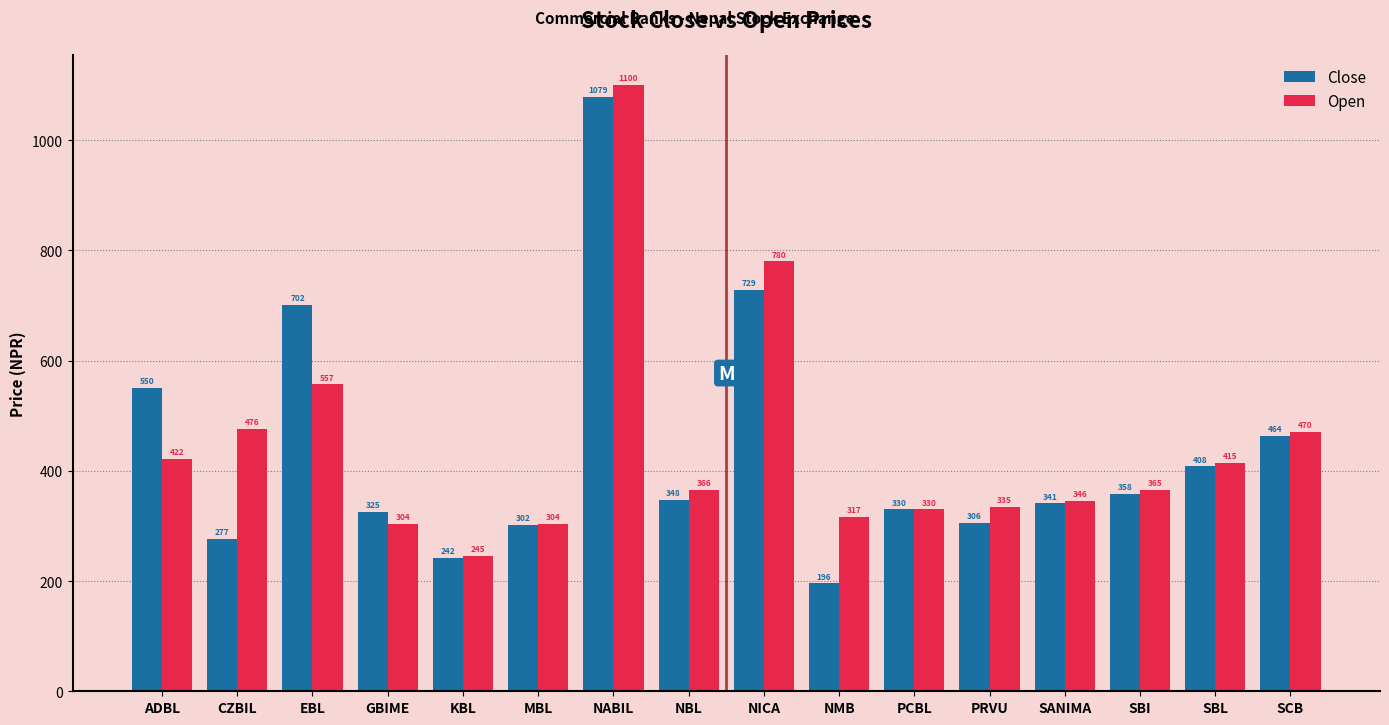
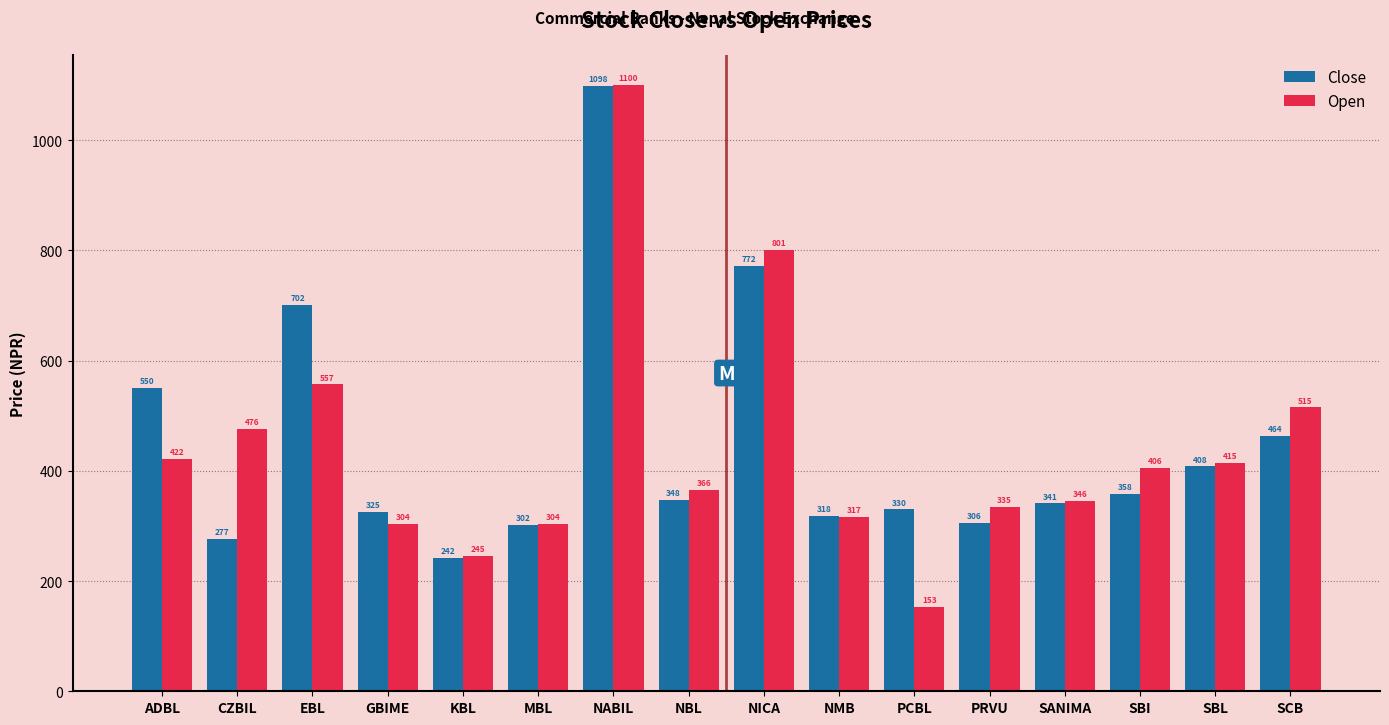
  {
    "Close": {
      "ADBL": 550,
      "CZBIL": 277,
      "EBL": 702,
      "GBIME": 325,
      "KBL": 242,
      "MBL": 302,
-     "NABIL": 1079,
+     "NABIL": 1098,
      "NBL": 348,
-     "NICA": 729,
-     "NMB": 196,
+     "NICA": 772,
+     "NMB": 318,
      "PCBL": 330,
      "PRVU": 306,
      "SANIMA": 341,
      "SBI": 358,
      "SBL": 408,
      "SCB": 464
    },
    "Open": {
      "ADBL": 422,
      "CZBIL": 476,
      "EBL": 557,
      "GBIME": 304,
      "KBL": 245,
      "MBL": 304,
      "NABIL": 1100,
      "NBL": 366,
-     "NICA": 780,
+     "NICA": 801,
      "NMB": 317,
-     "PCBL": 330,
+     "PCBL": 153,
      "PRVU": 335,
      "SANIMA": 346,
-     "SBI": 365,
+     "SBI": 406,
      "SBL": 415,
-     "SCB": 470
+     "SCB": 515
    }
  }
